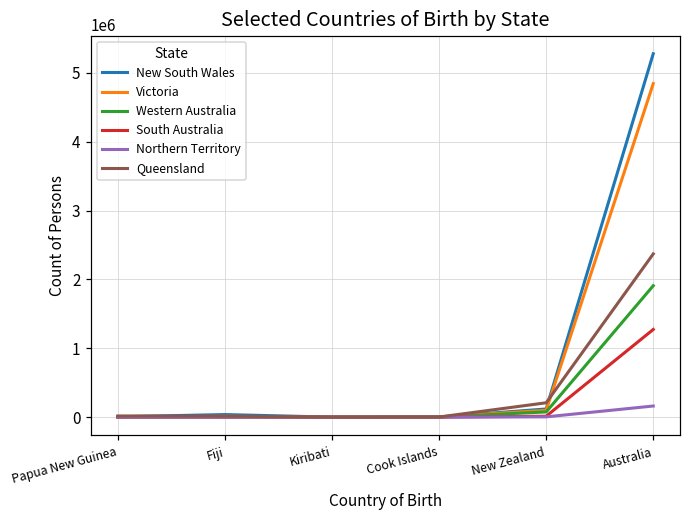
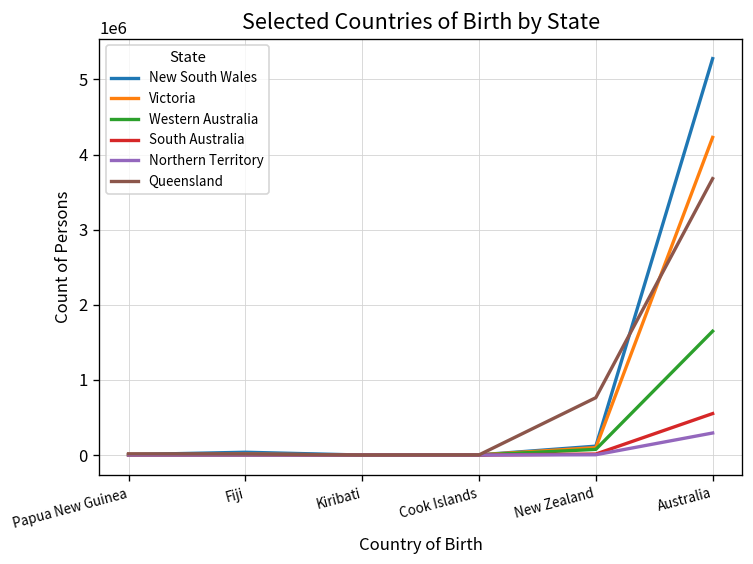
  {
    "New South Wales": {
      "Australia": 5300000
    },
    "Victoria": {
-     "Australia": 4800000
+     "Australia": 4200000
    },
    "Western Australia": {
-     "Australia": 1900000
+     "Australia": 1600000
    },
    "South Australia": {
-     "Australia": 1300000
+     "Australia": 600000
    },
    "Northern Territory": {
-     "Australia": 200000
+     "Australia": 300000
    },
    "Queensland": {
-     "New Zealand": 200000,
-     "Australia": 2400000
+     "New Zealand": 800000,
+     "Australia": 3700000
    }
  }
